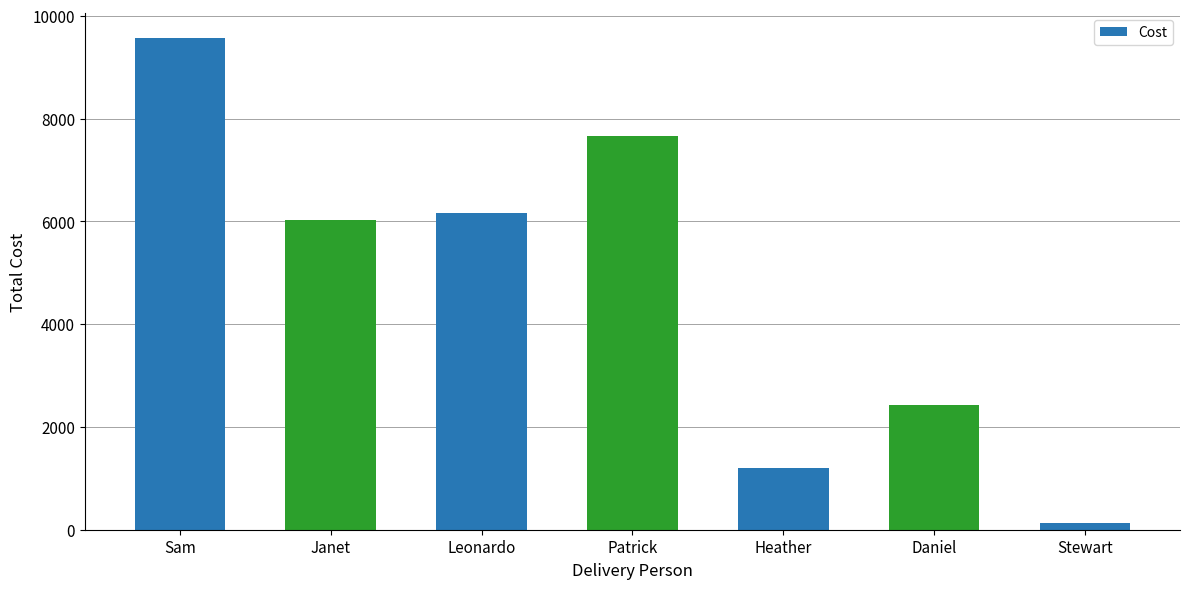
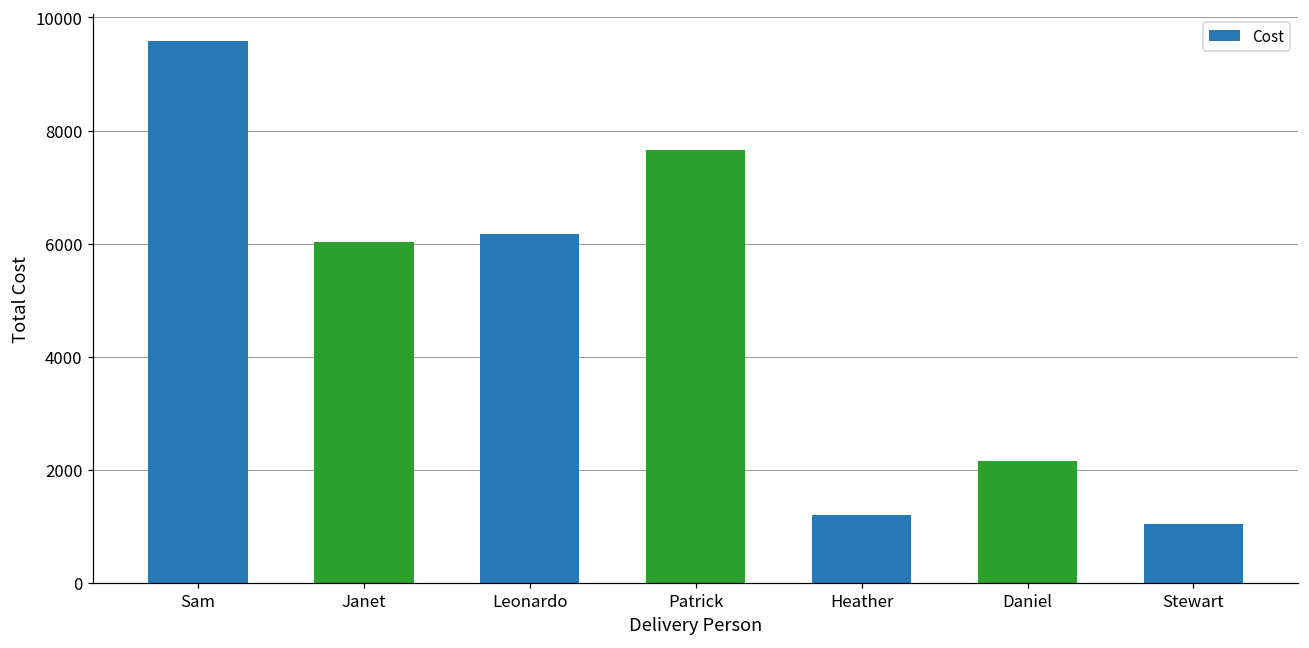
  {
    "Sam": 9600,
    "Janet": 6000,
    "Leonardo": 6200,
    "Patrick": 7700,
    "Heather": 1200,
-   "Daniel": 2400,
-   "Stewart": 100
+   "Daniel": 2100,
+   "Stewart": 1000
  }
